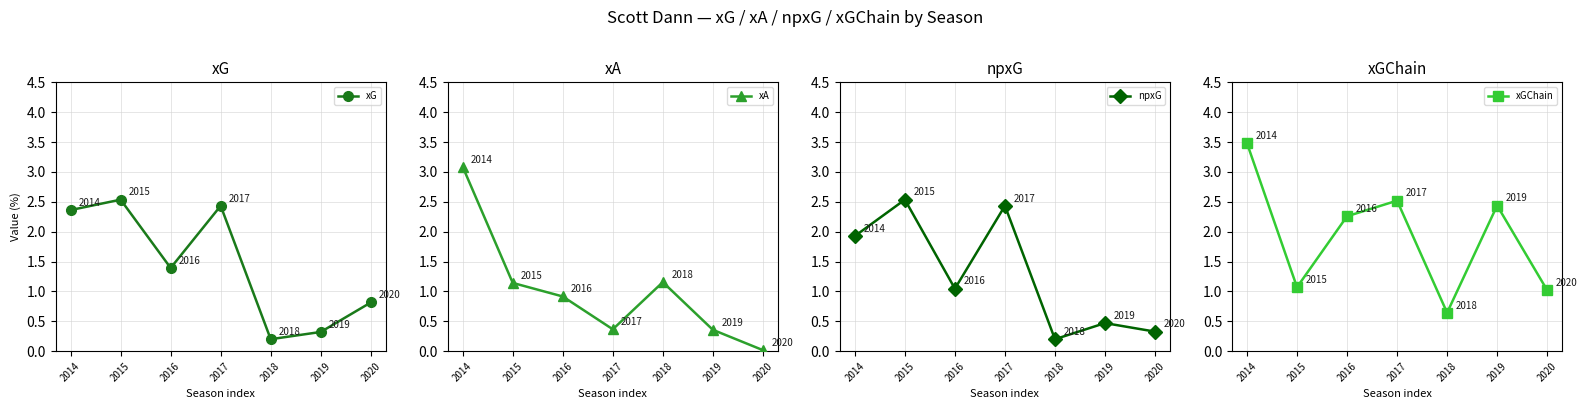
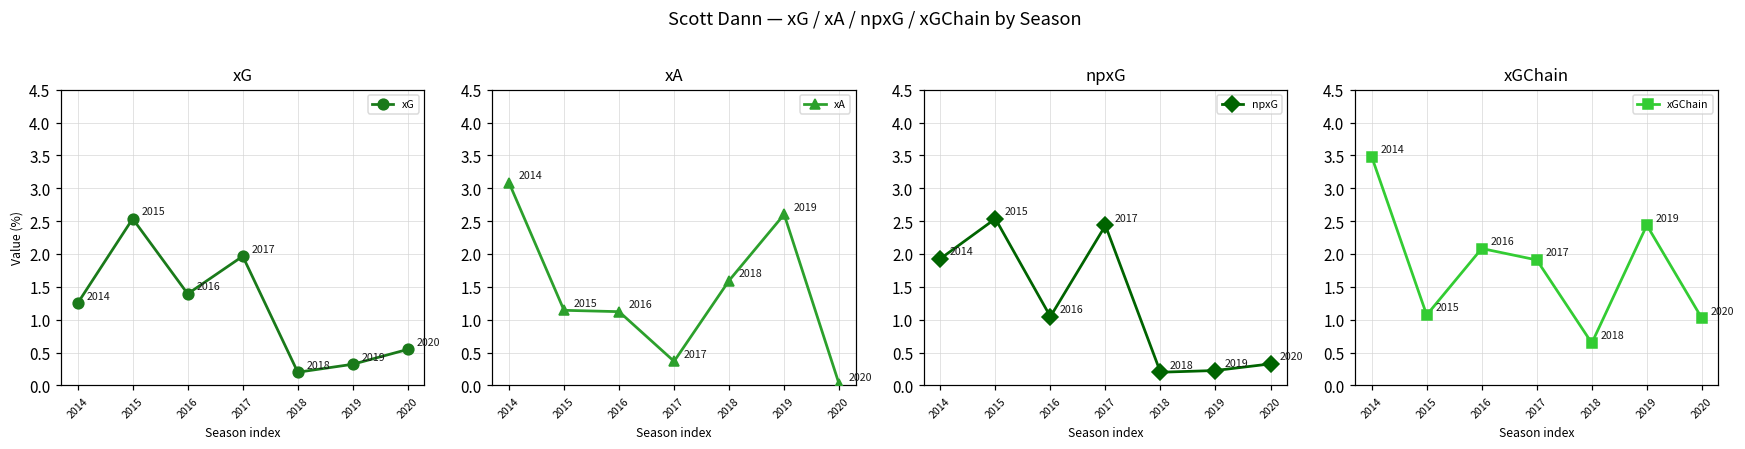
  {
    "xG": {
-     "2014": 2.4,
-     "2017": 2.4,
-     "2020": 0.8
+     "2014": 1.3,
+     "2017": 2.0,
+     "2020": 0.5
    },
    "xA": {
-     "2016": 0.9,
-     "2018": 1.2,
-     "2019": 0.4
+     "2016": 1.1,
+     "2018": 1.6,
+     "2019": 2.6
    },
    "npxG": {
-     "2019": 0.5
+     "2019": 0.2
    },
    "xGChain": {
-     "2016": 2.3,
-     "2017": 2.5
+     "2016": 2.1,
+     "2017": 1.9
    }
  }
